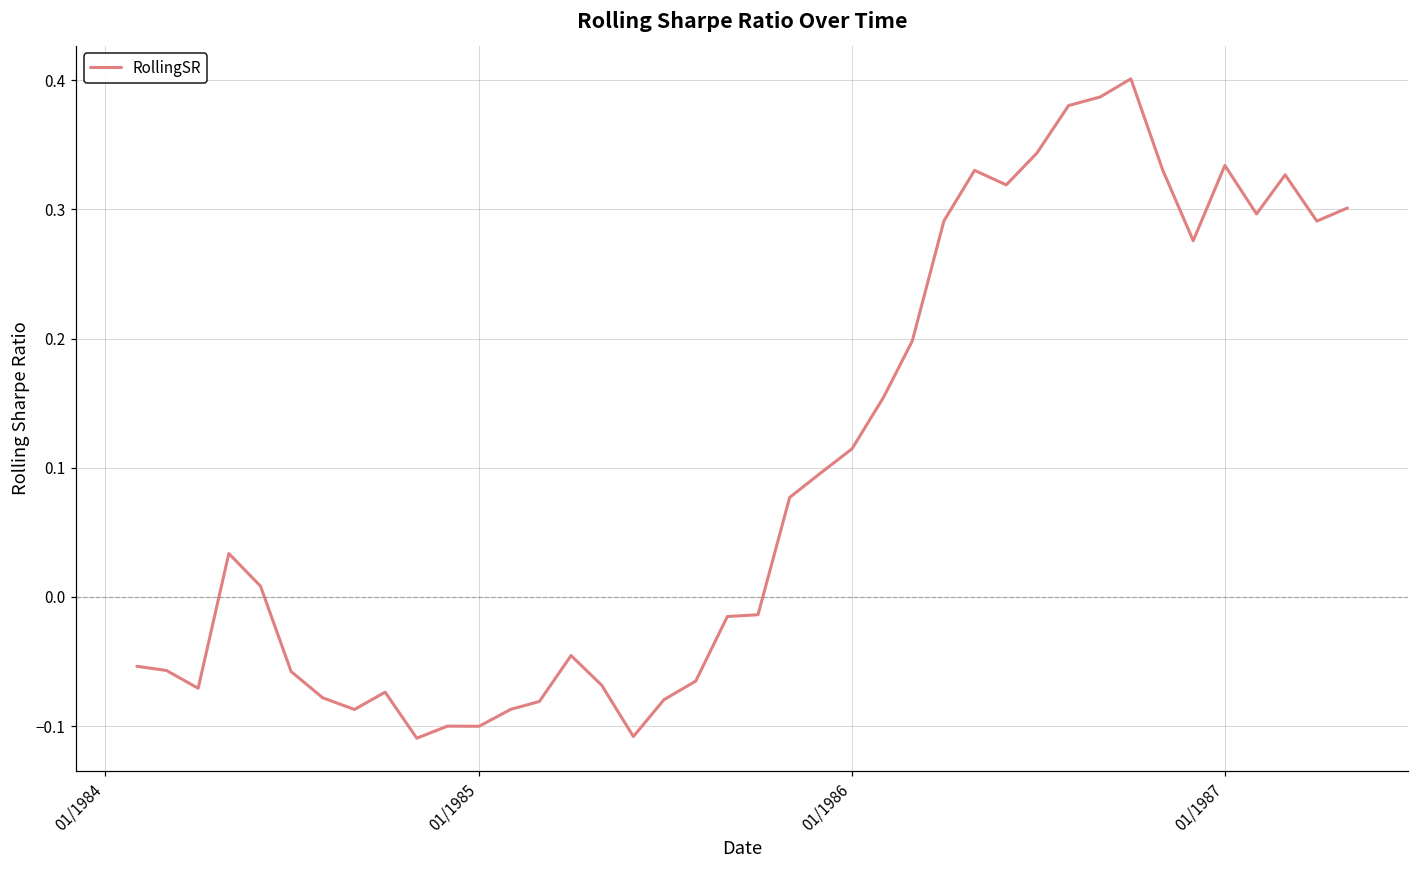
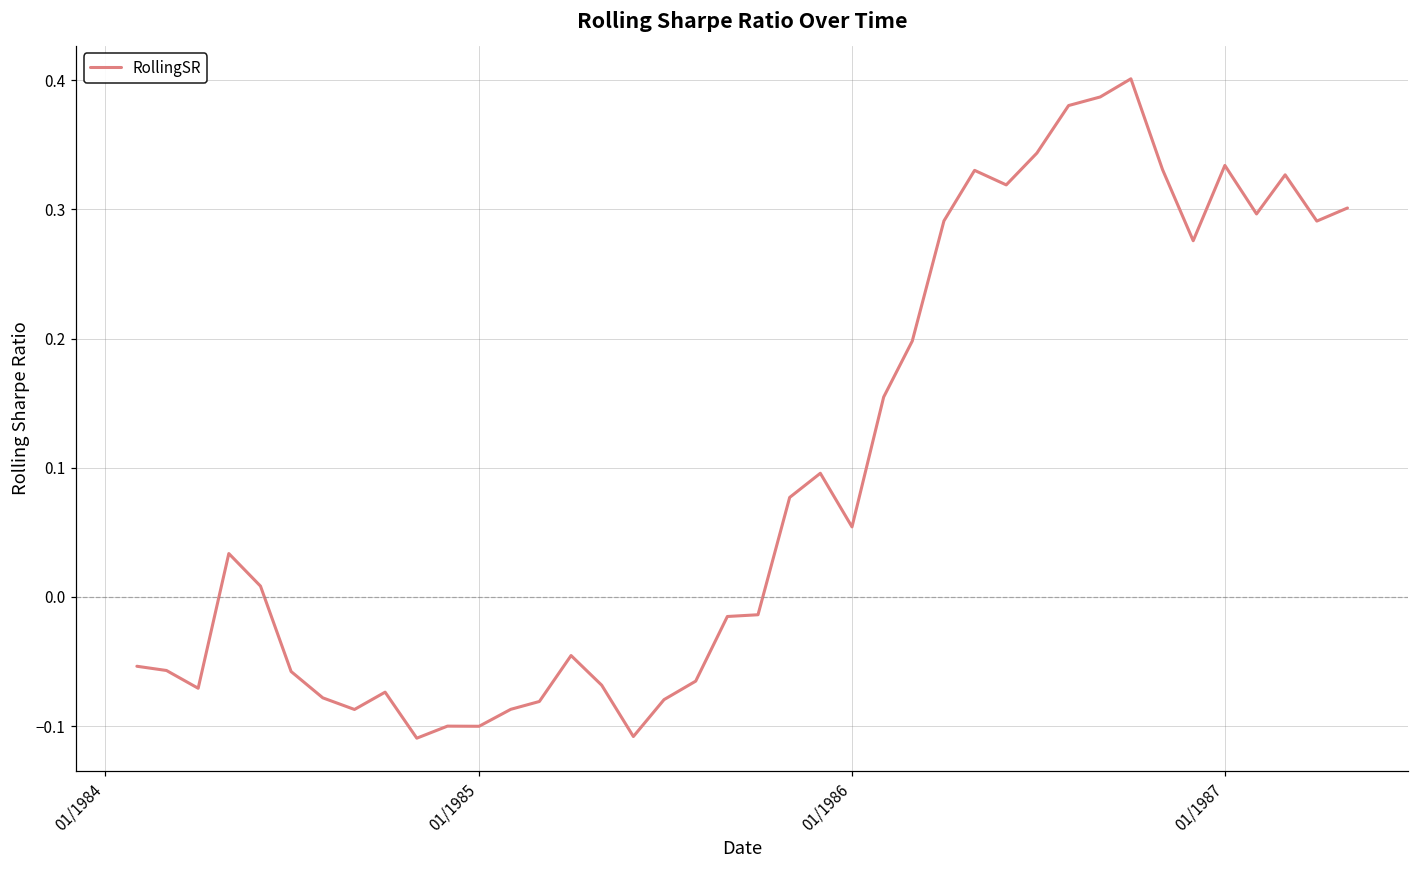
  {
    "01/1985": -0.100,
-   "01/1986": 0.115,
+   "01/1986": 0.054,
    "01/1987": 0.334
  }
